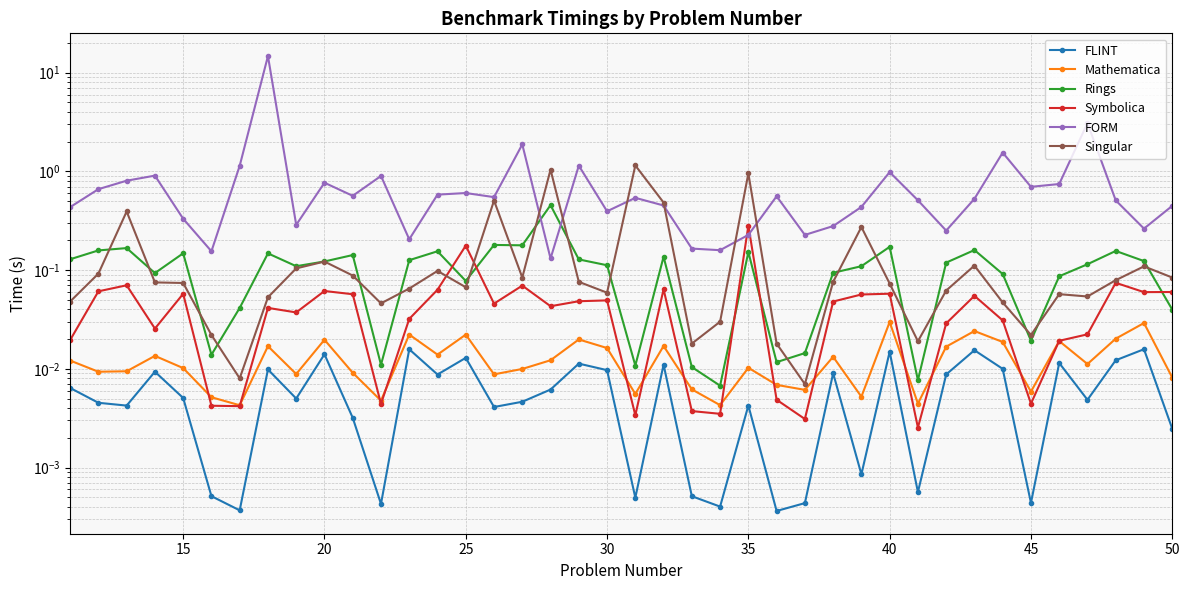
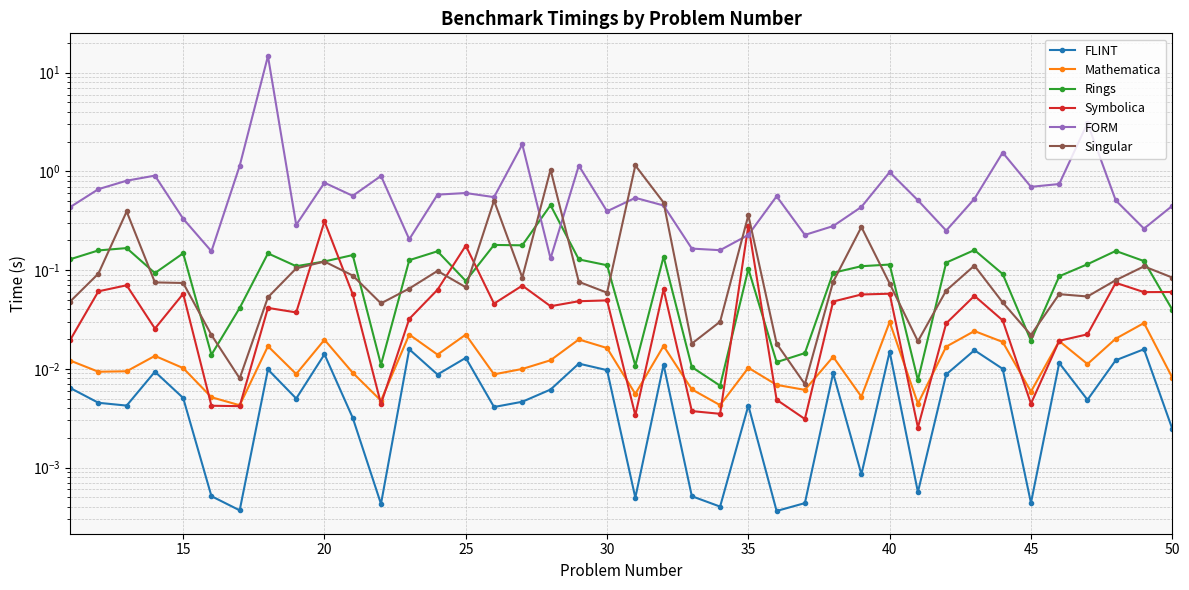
  {
    "FLINT": {
      "15": 0.005,
      "20": 0.014,
      "25": 0.013,
      "30": 0.01,
      "35": 0.0042,
      "40": 0.015,
      "45": 0.0004,
      "50": 0.0025
    },
    "Mathematica": {
      "15": 0.01,
      "20": 0.02,
      "25": 0.022,
      "30": 0.016,
      "35": 0.01,
      "40": 0.03,
      "45": 0.006,
      "50": 0.008
    },
    "Rings": {
      "15": 0.15,
      "25": 0.08,
      "30": 0.11,
-     "35": 0.15,
-     "40": 0.17,
+     "35": 0.10,
+     "40": 0.11,
      "45": 0.02,
      "50": 0.04
    },
    "Symbolica": {
      "15": 0.06,
-     "20": 0.06,
+     "20": 0.31,
      "25": 0.18,
      "30": 0.05,
      "35": 0.28,
      "40": 0.06,
      "45": 0.004,
      "50": 0.06
    },
    "FORM": {
      "15": 0.33,
      "20": 0.8,
      "25": 0.6,
      "30": 0.39,
      "35": 0.23,
      "40": 1.0,
      "45": 0.7,
      "50": 0.4
    },
    "Singular": {
      "15": 0.07,
      "25": 0.07,
      "30": 0.06,
-     "35": 1.0,
+     "35": 0.36,
      "40": 0.07,
      "45": 0.022,
      "50": 0.08
    }
  }
